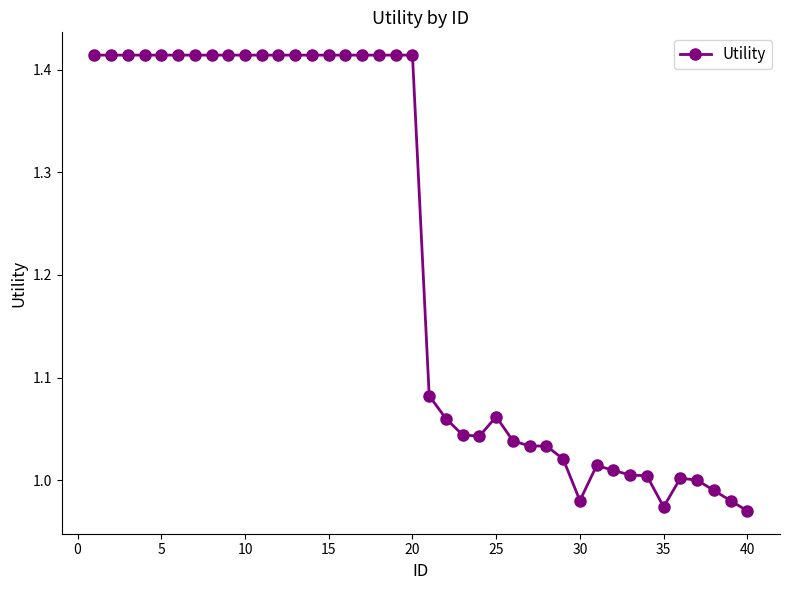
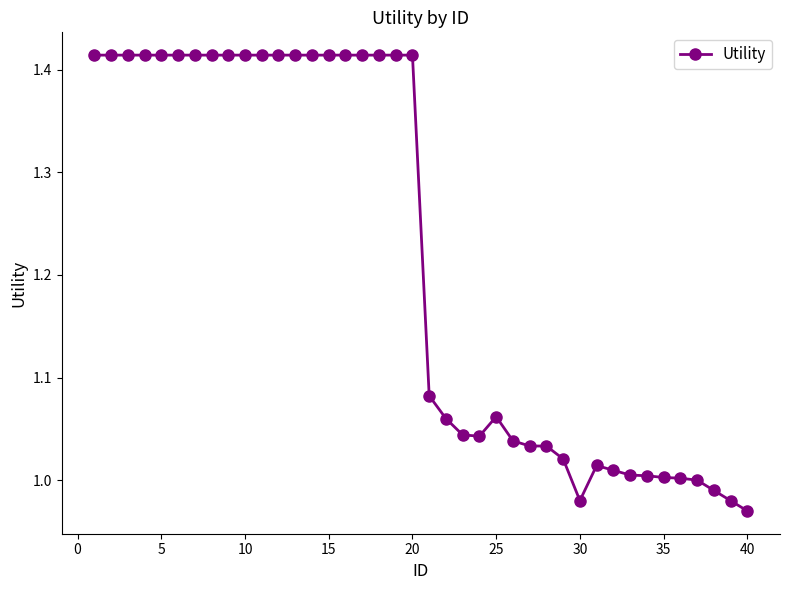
  {
    "5": 1.414,
    "10": 1.414,
    "15": 1.414,
    "20": 1.414,
    "25": 1.062,
    "30": 0.980,
-   "35": 0.974,
+   "35": 1.003,
    "40": 0.970
  }
